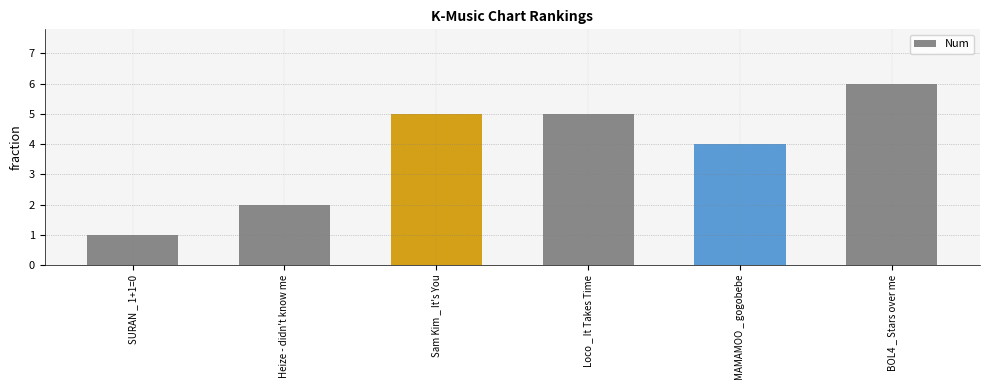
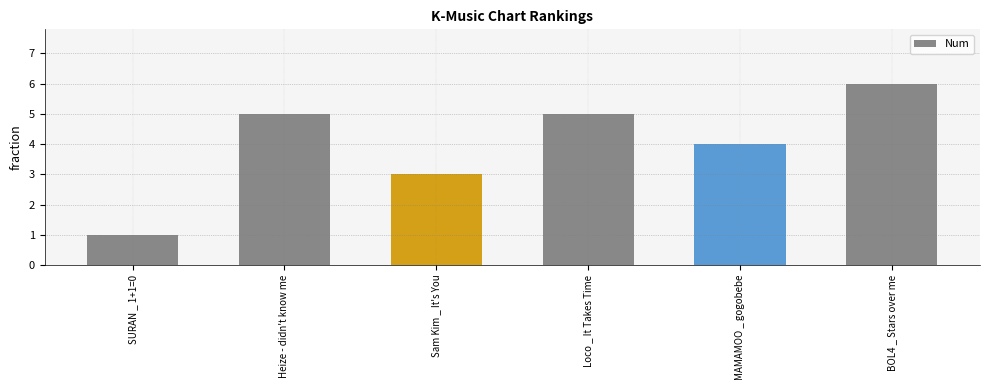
  {
    "SURAN _ 1+1=0": 1,
-   "Heize - didn't know me": 2,
-   "Sam Kim _ It's You": 5,
+   "Heize - didn't know me": 5,
+   "Sam Kim _ It's You": 3,
    "Loco _ It Takes Time": 5,
    "MAMAMOO _ gogobebe": 4,
    "BOL4 _ Stars over me": 6
  }
